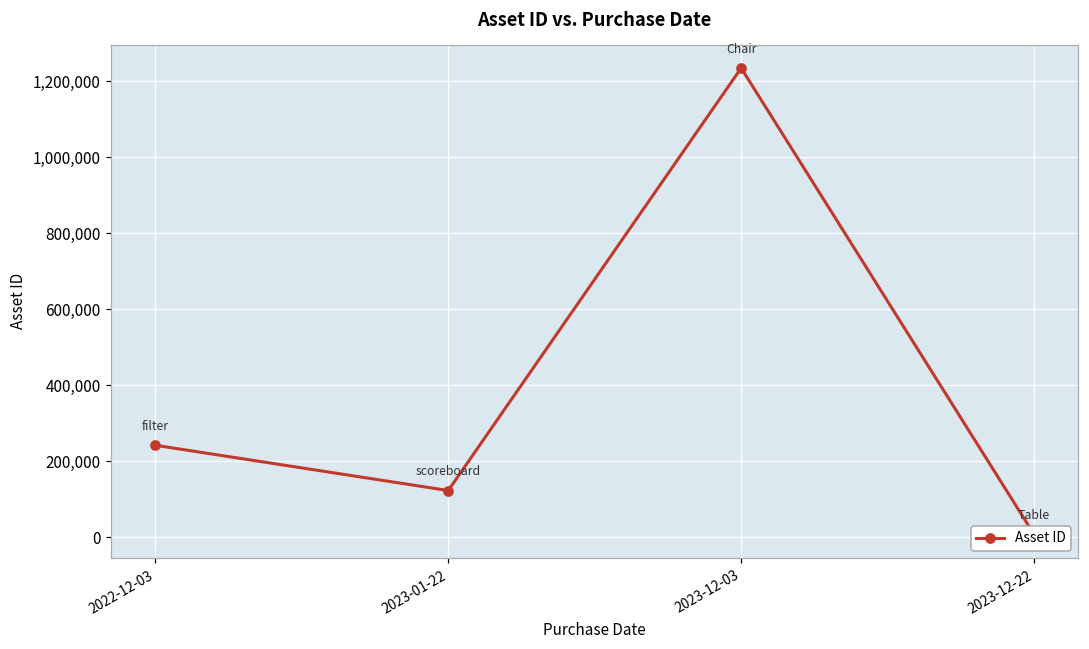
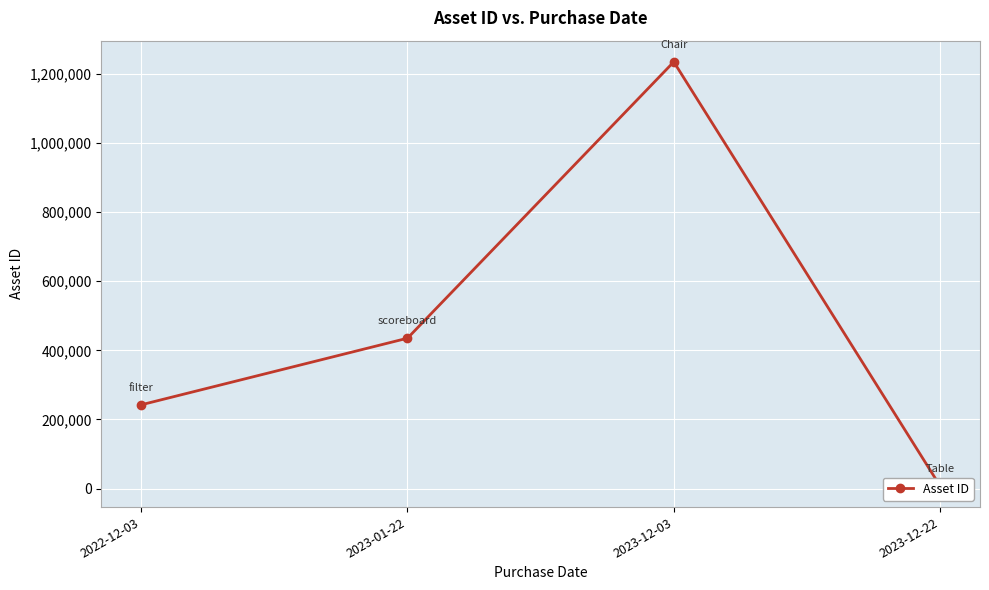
  {
    "2022-12-03": "240,000",
-   "2023-01-22": "120,000",
+   "2023-01-22": "440,000",
    "2023-12-03": "1,230,000"
  }
